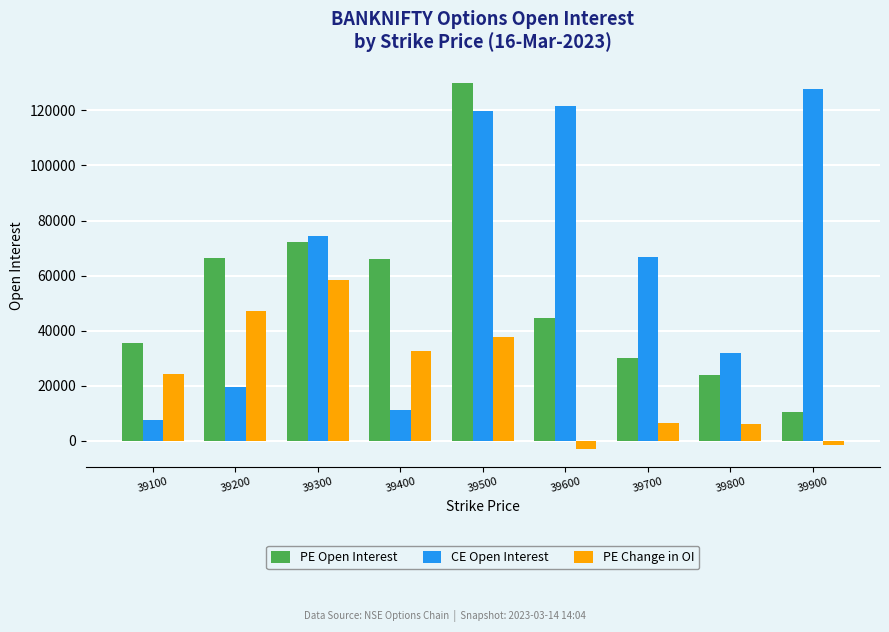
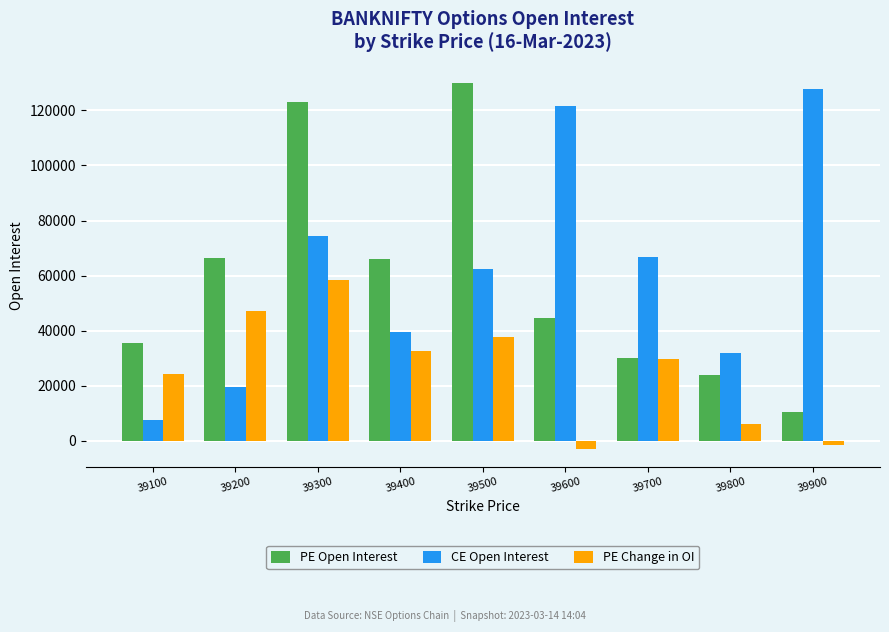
  {
    "PE Open Interest": {
      "39100": 36000,
      "39200": 67000,
-     "39300": 72000,
+     "39300": 123000,
      "39400": 66000,
      "39500": 130000,
      "39600": 45000,
      "39700": 30000,
      "39800": 24000,
      "39900": 10000
    },
    "CE Open Interest": {
      "39100": 7000,
      "39200": 20000,
      "39300": 74000,
-     "39400": 11000,
-     "39500": 120000,
+     "39400": 40000,
+     "39500": 62000,
      "39600": 121000,
      "39700": 67000,
      "39800": 32000,
      "39900": 128000
    },
    "PE Change in OI": {
      "39100": 24000,
      "39200": 47000,
      "39300": 58000,
      "39400": 33000,
      "39500": 38000,
      "39600": -3000,
-     "39700": 7000,
+     "39700": 30000,
      "39800": 6000,
      "39900": -1000
    }
  }
